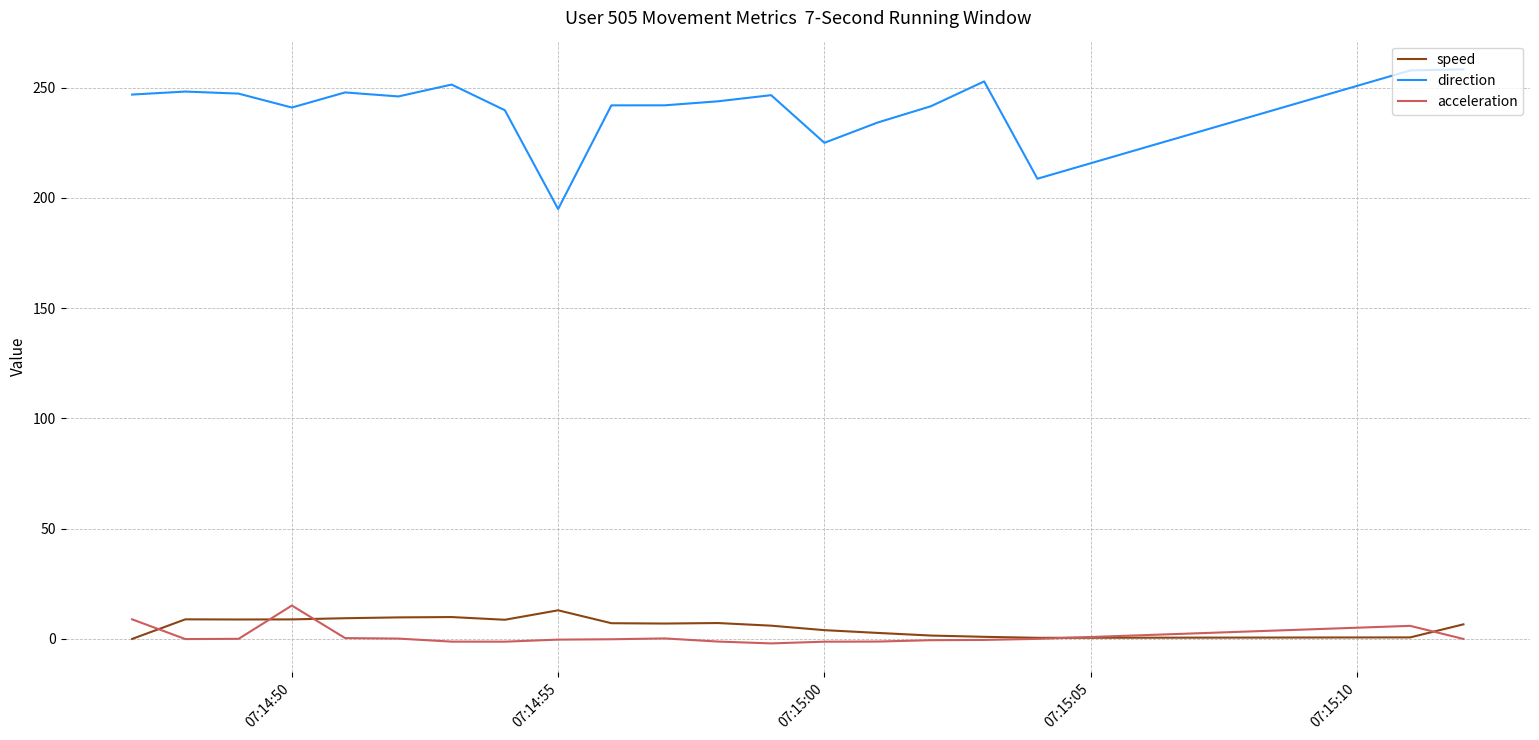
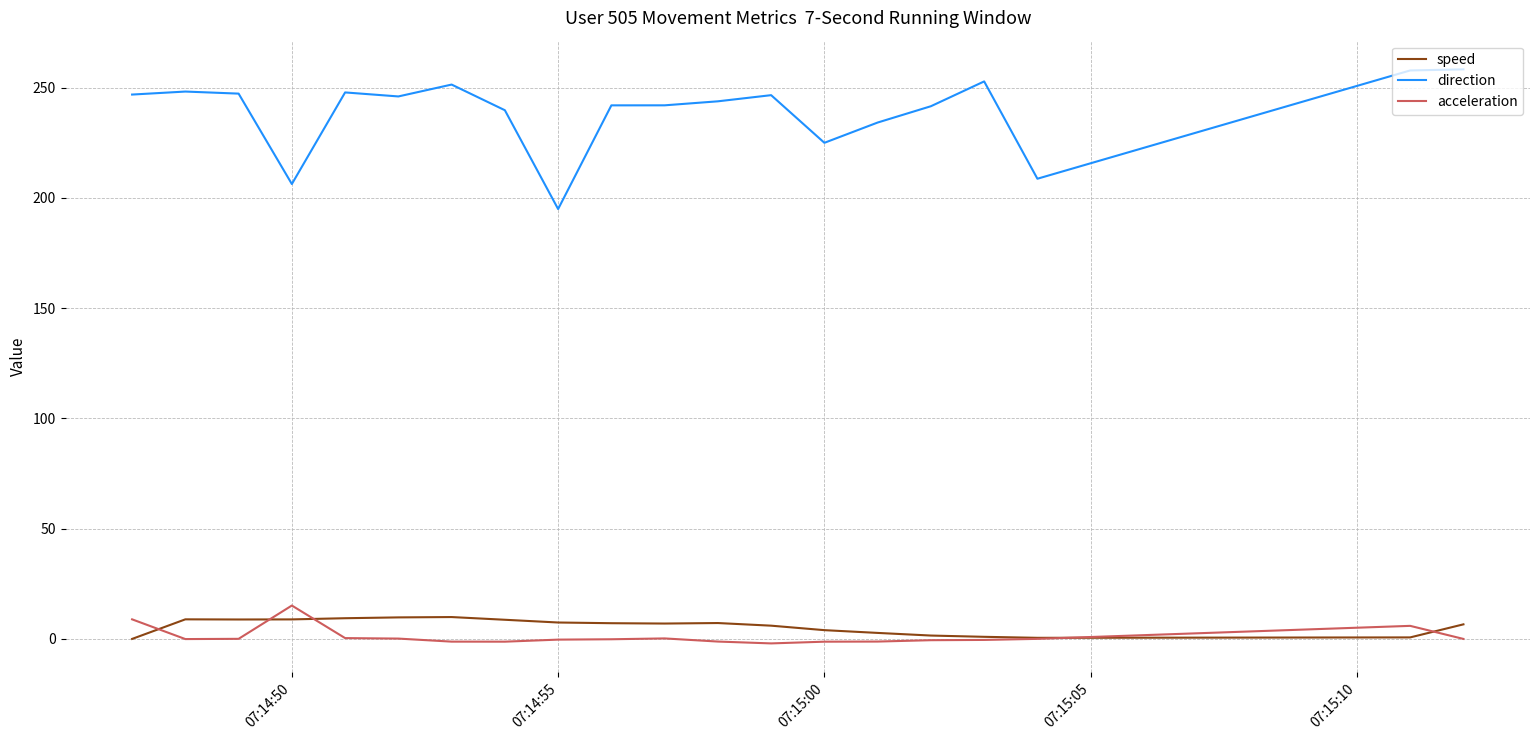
  {
    "speed": {
      "07:14:50": 9,
-     "07:14:55": 13,
+     "07:14:55": 7,
      "07:15:00": 4
    },
    "direction": {
-     "07:14:50": 241,
+     "07:14:50": 206,
      "07:14:55": 195,
      "07:15:00": 225
    },
    "acceleration": {
      "07:14:50": 15,
      "07:14:55": 0,
      "07:15:00": -1
    }
  }
